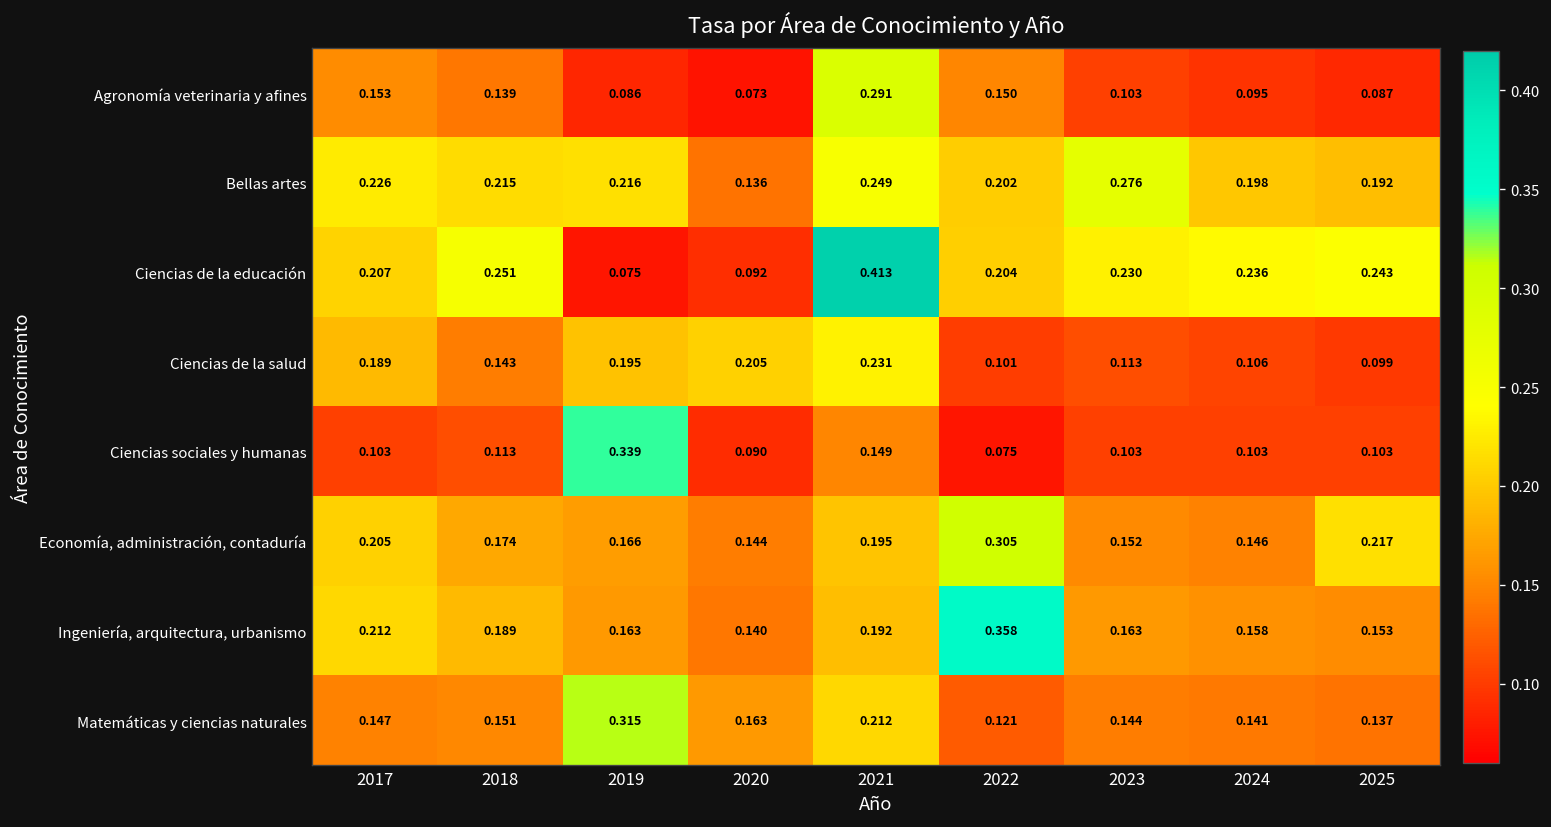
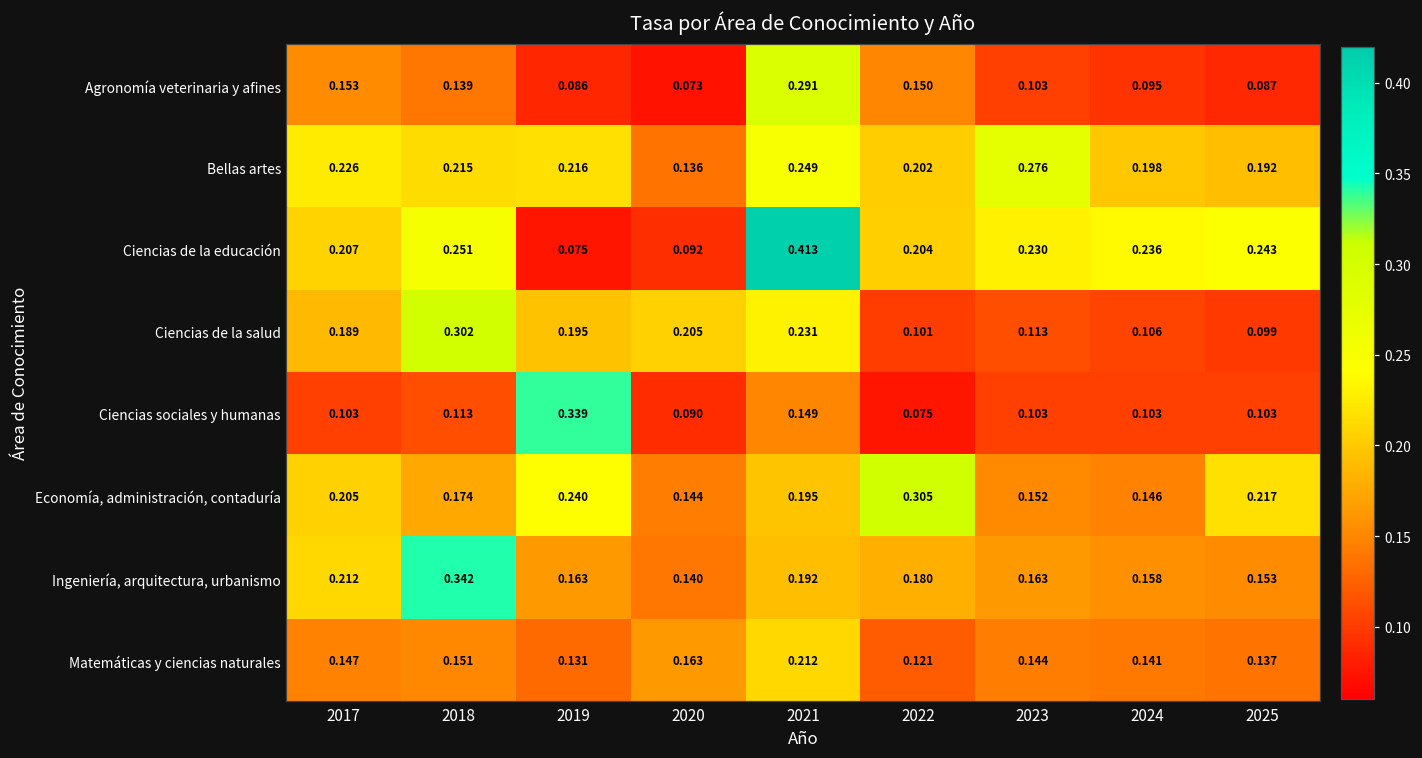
  {
    "Agronomía veterinaria y afines": {
      "2017": 0.153,
      "2018": 0.139,
      "2019": 0.086,
      "2020": 0.073,
      "2021": 0.291,
      "2022": 0.150,
      "2023": 0.103,
      "2024": 0.095,
      "2025": 0.087
    },
    "Bellas artes": {
      "2017": 0.226,
      "2018": 0.215,
      "2019": 0.216,
      "2020": 0.136,
      "2021": 0.249,
      "2022": 0.202,
      "2023": 0.276,
      "2024": 0.198,
      "2025": 0.192
    },
    "Ciencias de la educación": {
      "2017": 0.207,
      "2018": 0.251,
      "2019": 0.075,
      "2020": 0.092,
      "2021": 0.413,
      "2022": 0.204,
      "2023": 0.230,
      "2024": 0.236,
      "2025": 0.243
    },
    "Ciencias de la salud": {
      "2017": 0.189,
-     "2018": 0.143,
+     "2018": 0.302,
      "2019": 0.195,
      "2020": 0.205,
      "2021": 0.231,
      "2022": 0.101,
      "2023": 0.113,
      "2024": 0.106,
      "2025": 0.099
    },
    "Ciencias sociales y humanas": {
      "2017": 0.103,
      "2018": 0.113,
      "2019": 0.339,
      "2020": 0.090,
      "2021": 0.149,
      "2022": 0.075,
      "2023": 0.103,
      "2024": 0.103,
      "2025": 0.103
    },
    "Economía, administración, contaduría": {
      "2017": 0.205,
      "2018": 0.174,
-     "2019": 0.166,
+     "2019": 0.240,
      "2020": 0.144,
      "2021": 0.195,
      "2022": 0.305,
      "2023": 0.152,
      "2024": 0.146,
      "2025": 0.217
    },
    "Ingeniería, arquitectura, urbanismo": {
      "2017": 0.212,
-     "2018": 0.189,
+     "2018": 0.342,
      "2019": 0.163,
      "2020": 0.140,
      "2021": 0.192,
-     "2022": 0.358,
+     "2022": 0.180,
      "2023": 0.163,
      "2024": 0.158,
      "2025": 0.153
    },
    "Matemáticas y ciencias naturales": {
      "2017": 0.147,
      "2018": 0.151,
-     "2019": 0.315,
+     "2019": 0.131,
      "2020": 0.163,
      "2021": 0.212,
      "2022": 0.121,
      "2023": 0.144,
      "2024": 0.141,
      "2025": 0.137
    }
  }
